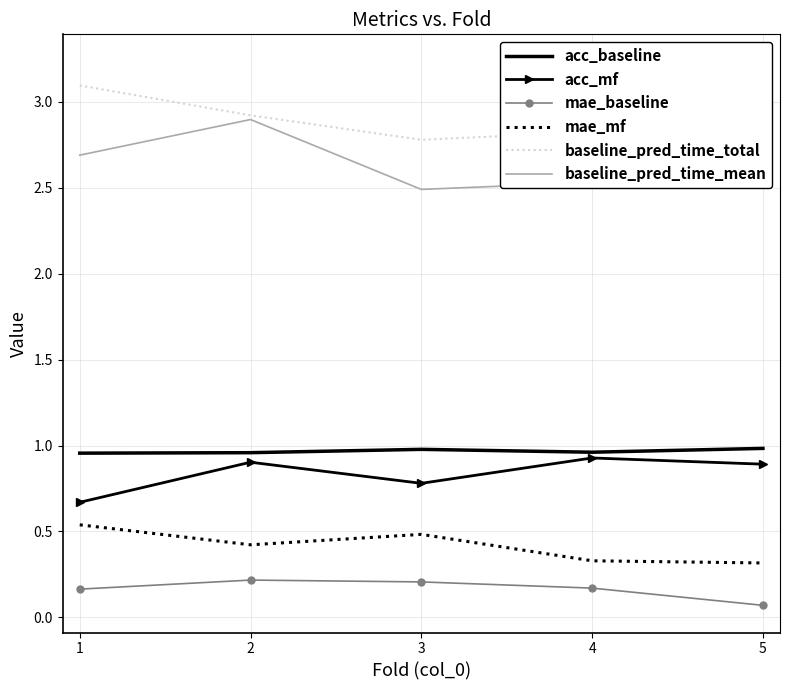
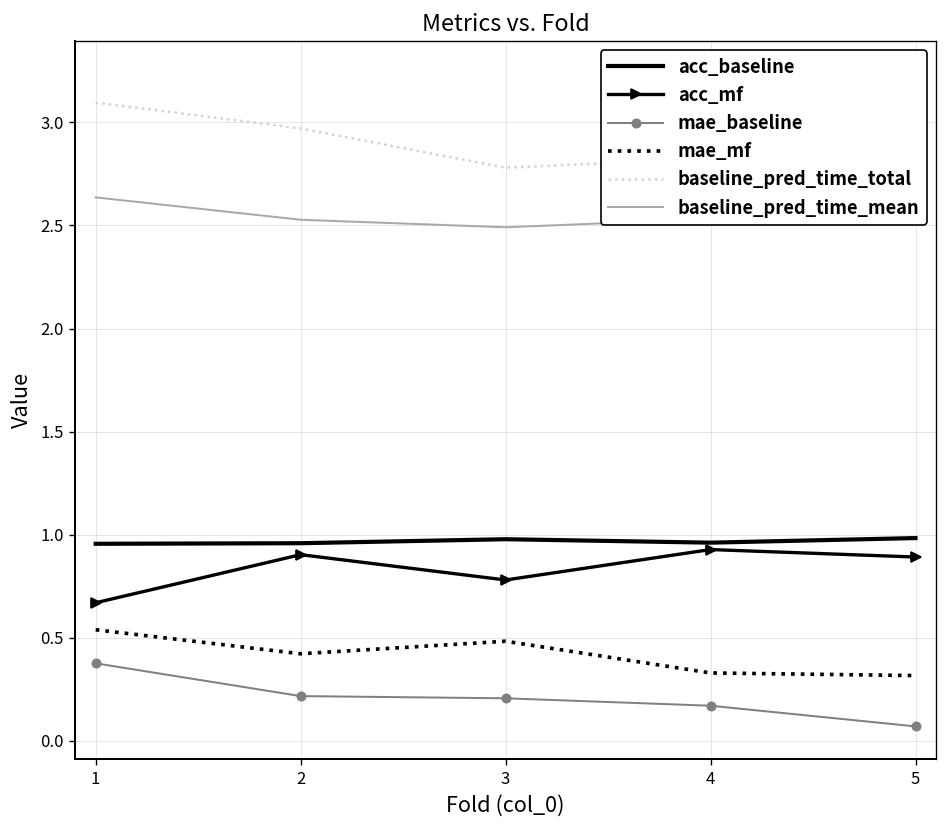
  {
    "mae_baseline": {
-     "1": 0.16,
+     "1": 0.38,
      "2": 0.22,
      "3": 0.21,
      "4": 0.17,
      "5": 0.07
    },
    "baseline_pred_time_total": {
      "1": 3.10,
-     "2": 2.92,
+     "2": 2.97,
      "3": 2.78
    },
    "baseline_pred_time_mean": {
-     "1": 2.69,
-     "2": 2.90,
+     "1": 2.64,
+     "2": 2.53,
      "3": 2.49
    }
  }
